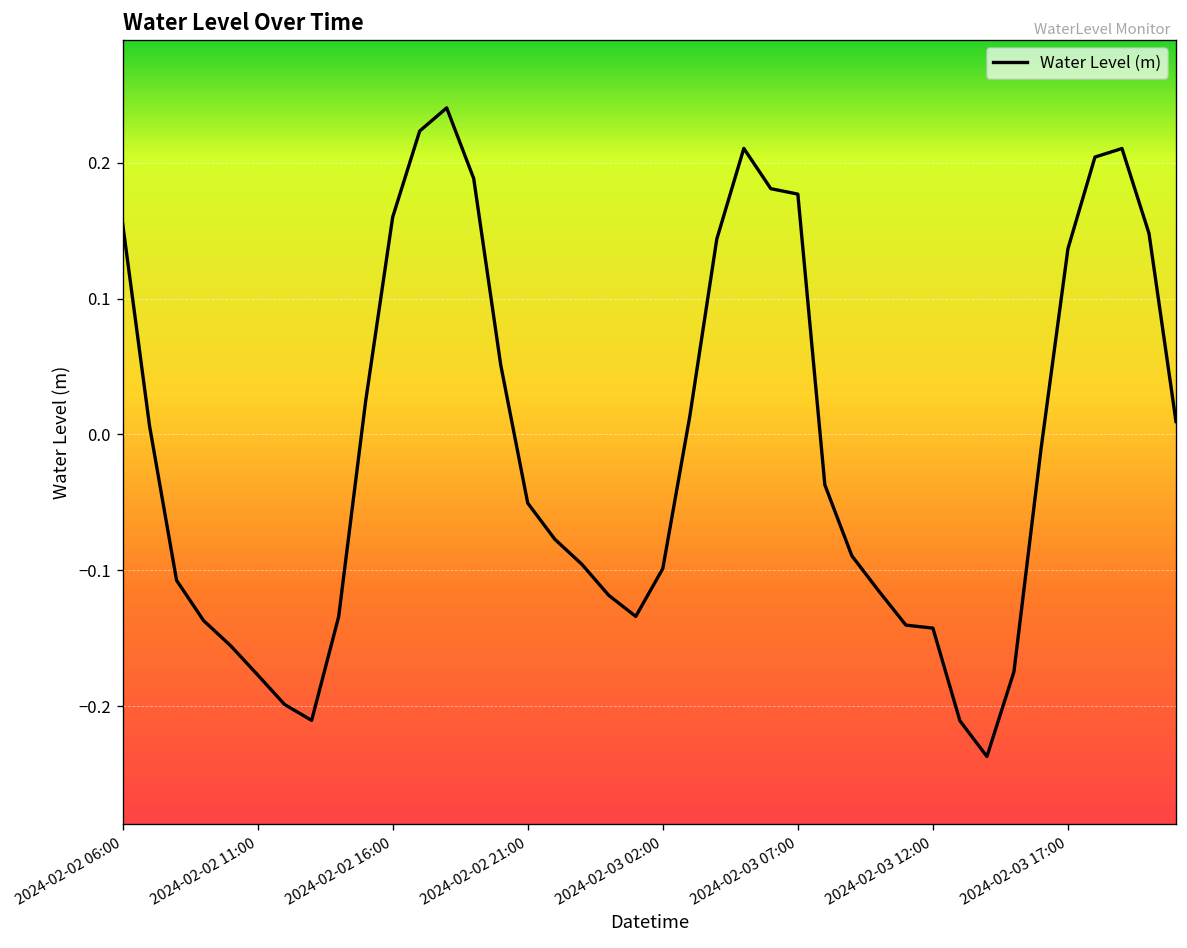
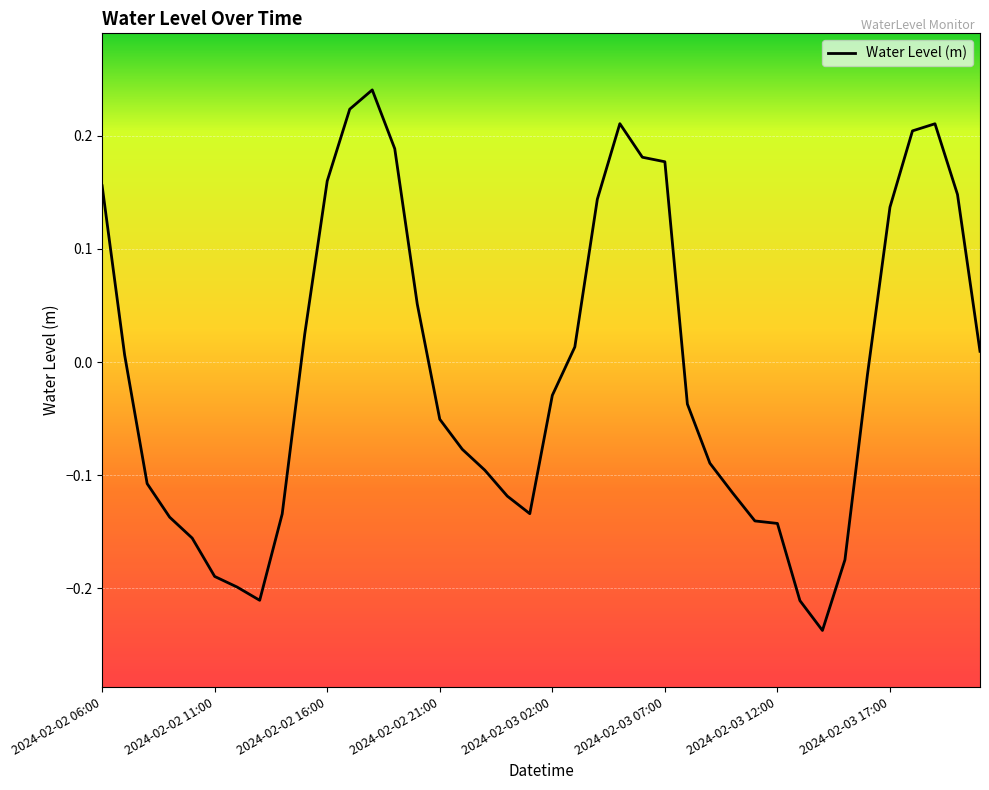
  {
    "2024-02-02 06:00": 0.156,
-   "2024-02-02 11:00": -0.177,
+   "2024-02-02 11:00": -0.189,
    "2024-02-02 16:00": 0.160,
    "2024-02-02 21:00": -0.051,
-   "2024-02-03 02:00": -0.099,
+   "2024-02-03 02:00": -0.029,
    "2024-02-03 07:00": 0.177,
    "2024-02-03 12:00": -0.143,
    "2024-02-03 17:00": 0.137
  }
